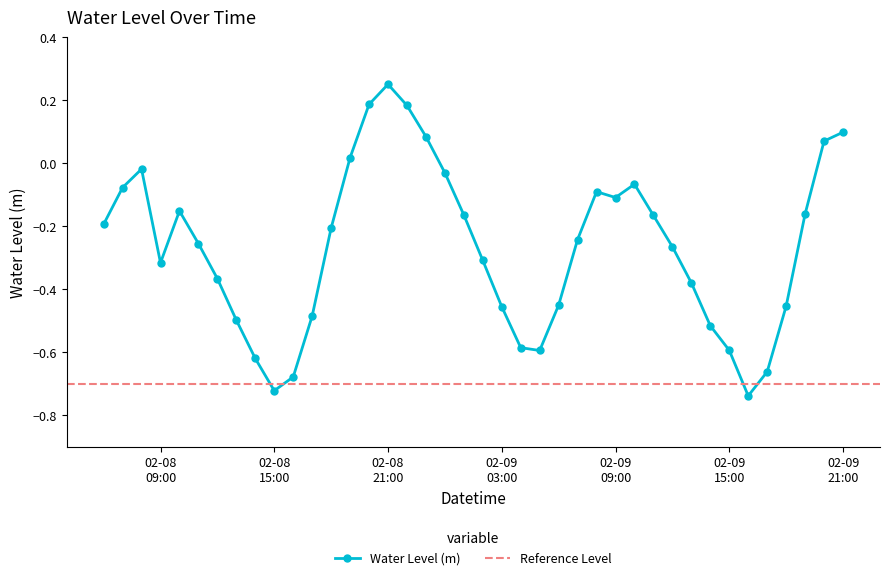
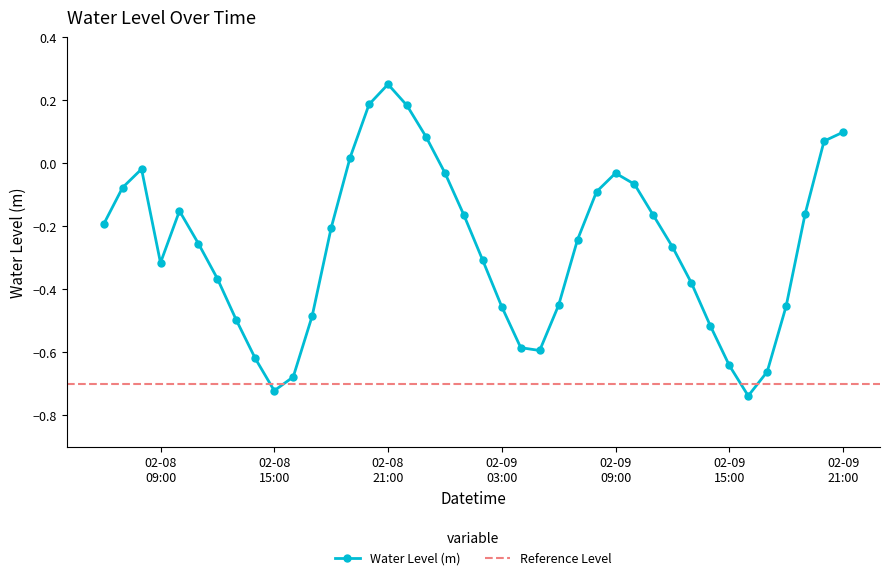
  {
    "02-08 09:00": -0.32,
    "02-08 15:00": -0.72,
    "02-08 21:00": 0.25,
    "02-09 03:00": -0.46,
-   "02-09 09:00": -0.11,
-   "02-09 15:00": -0.59,
+   "02-09 09:00": -0.03,
+   "02-09 15:00": -0.64,
    "02-09 21:00": 0.10
  }
